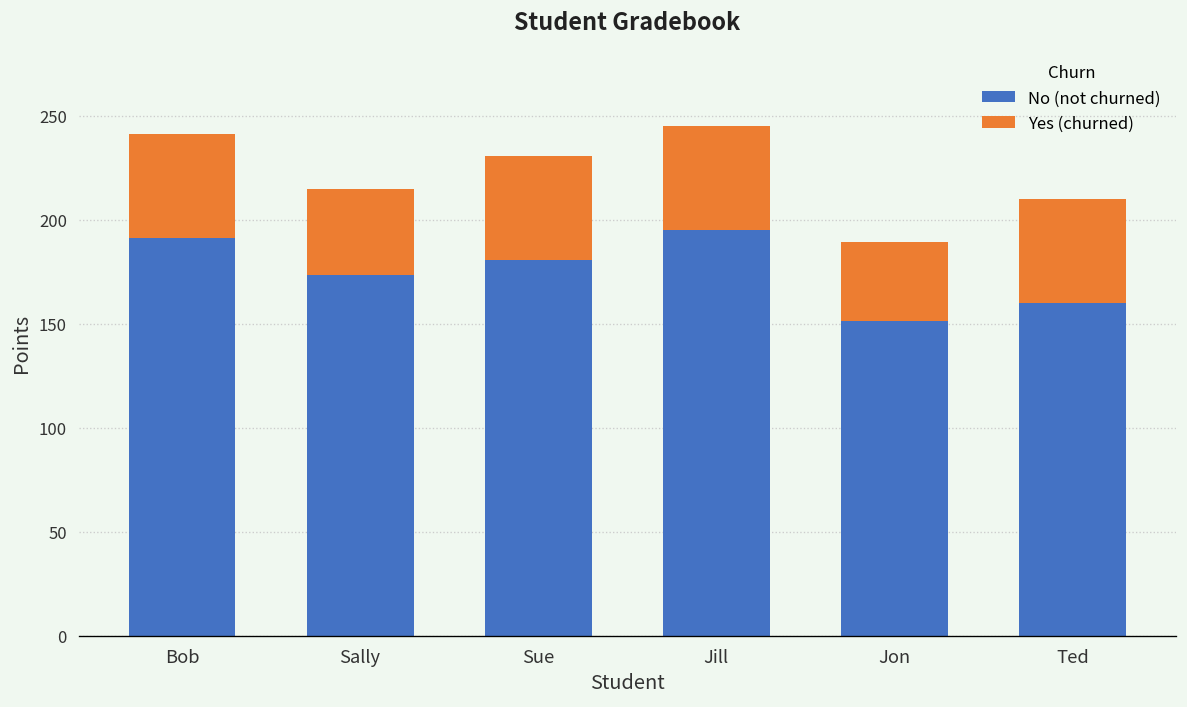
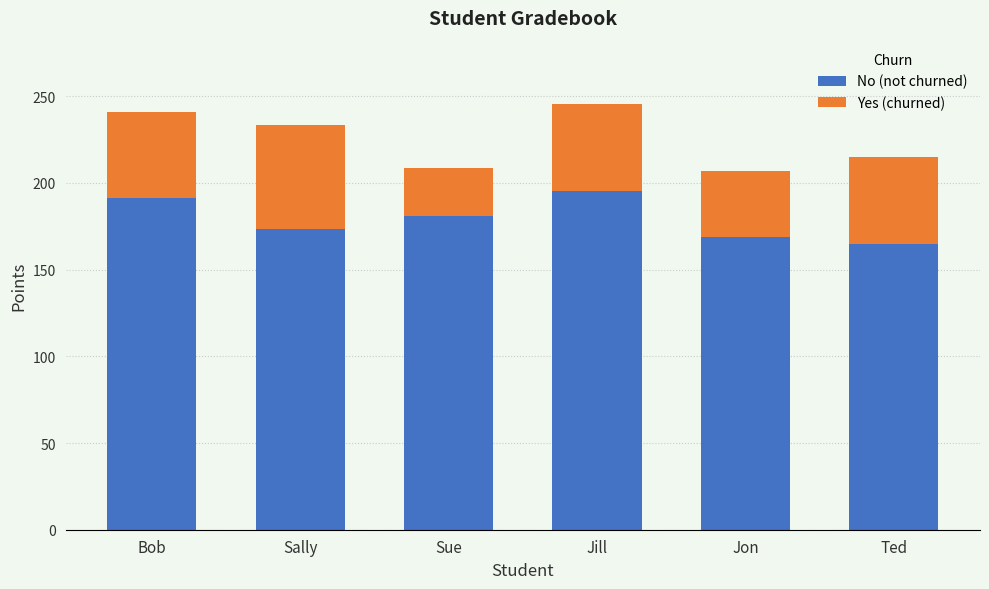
  {
    "No (not churned)": {
      "Bob": 191,
      "Sally": 174,
      "Sue": 181,
      "Jill": 195,
-     "Jon": 151,
-     "Ted": 160
+     "Jon": 169,
+     "Ted": 165
    },
    "Yes (churned)": {
      "Bob": 50,
-     "Sally": 41,
-     "Sue": 50,
+     "Sally": 60,
+     "Sue": 28,
      "Jill": 50,
      "Jon": 38,
      "Ted": 50
    }
  }
